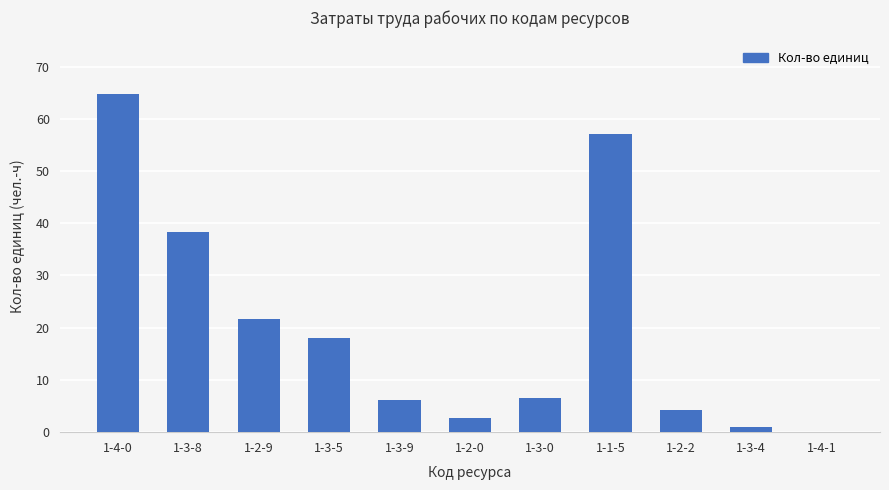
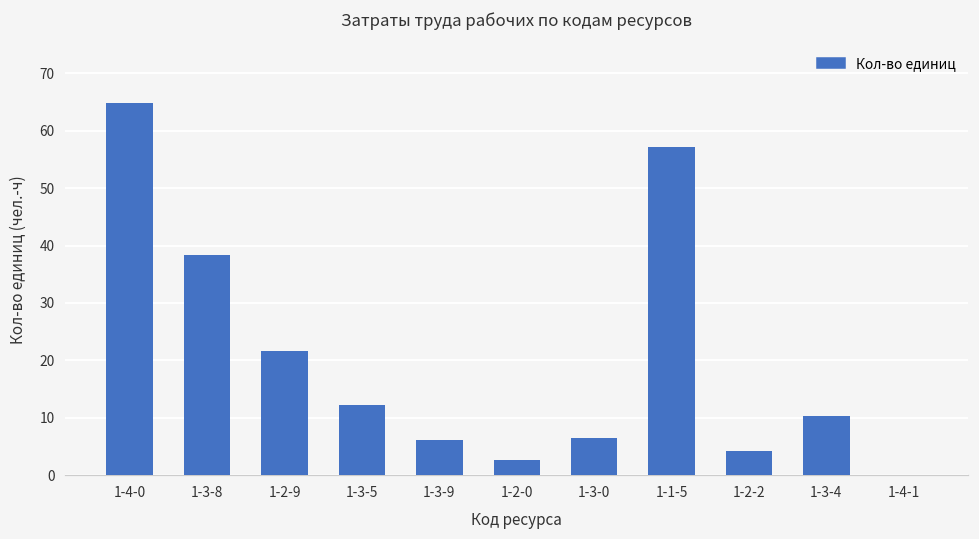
  {
    "1-4-0": 65,
    "1-3-8": 38,
    "1-2-9": 22,
-   "1-3-5": 18,
+   "1-3-5": 12,
    "1-3-9": 6,
    "1-2-0": 3,
    "1-3-0": 6,
    "1-1-5": 57,
    "1-2-2": 4,
-   "1-3-4": 1
+   "1-3-4": 10
  }
